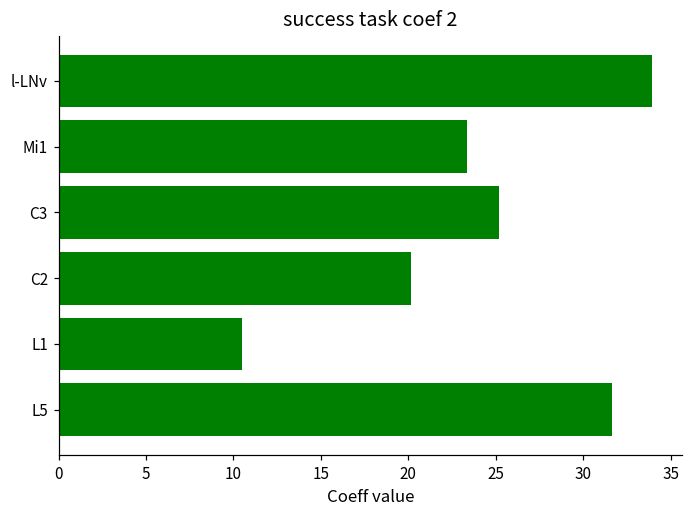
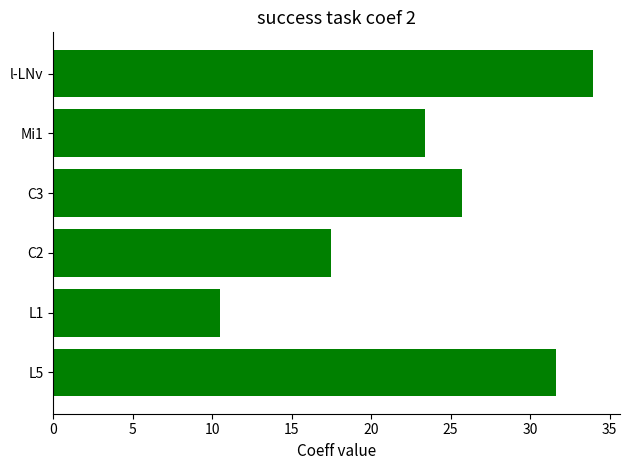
  {
    "l-LNv": 34.0,
    "Mi1": 23.4,
-   "C3": 25.2,
-   "C2": 20.1,
+   "C3": 25.7,
+   "C2": 17.4,
    "L1": 10.5,
    "L5": 31.7
  }
